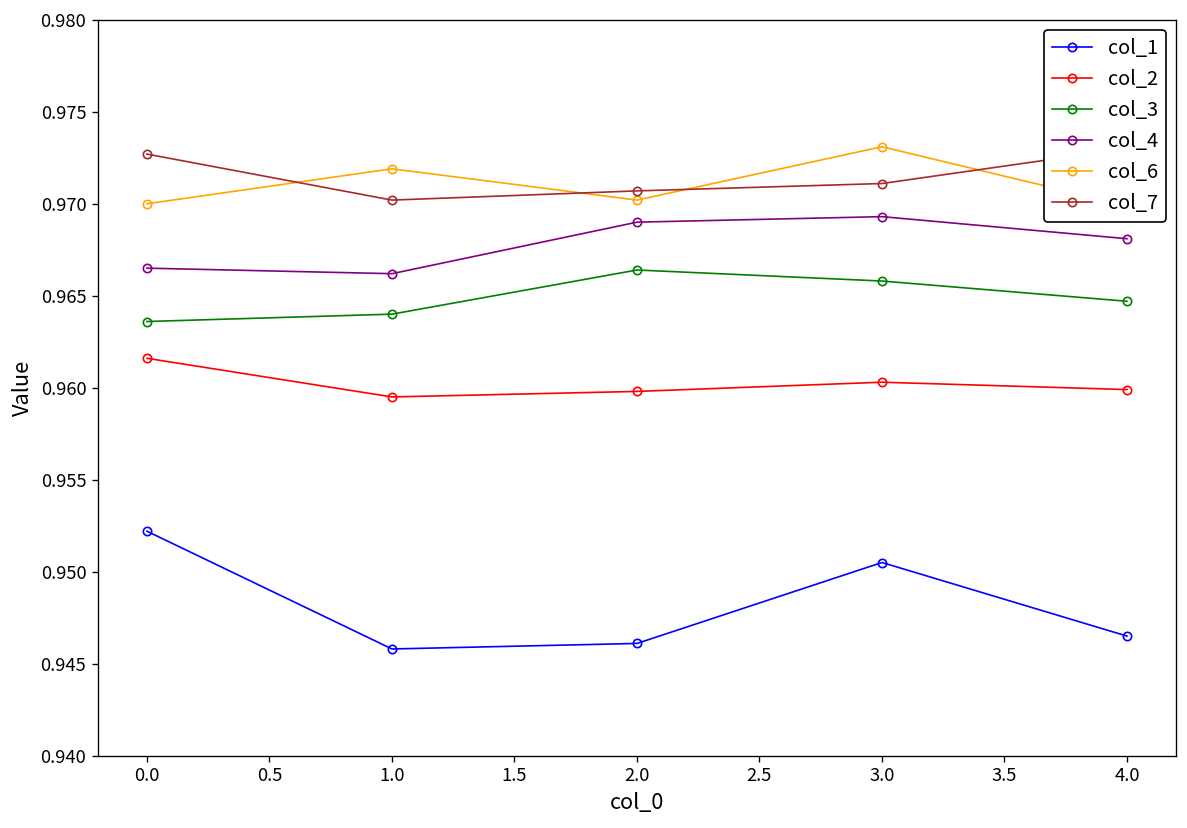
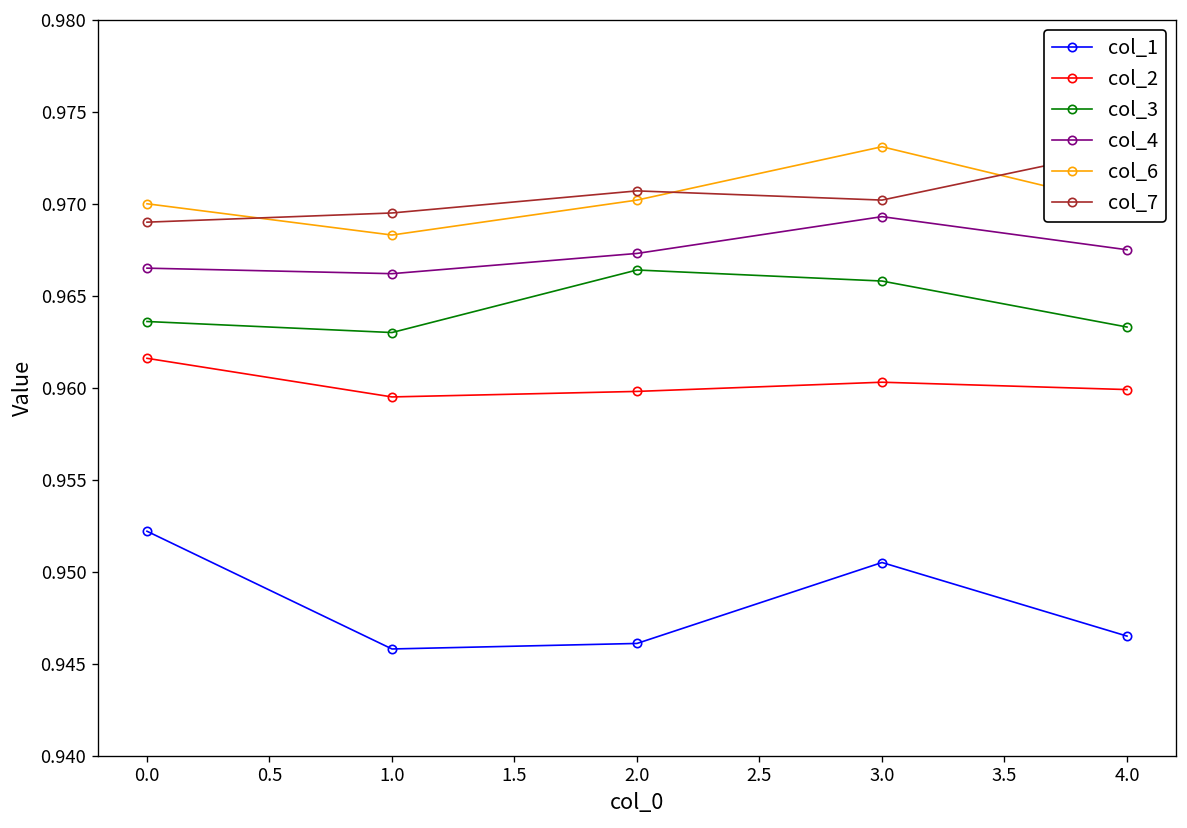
  {
    "col_1": {
      "0.0": 0.9522,
      "1.0": 0.9458,
      "2.0": 0.9461,
      "3.0": 0.9505,
      "4.0": 0.9465
    },
    "col_2": {
      "0.0": 0.9616,
      "1.0": 0.9595,
      "2.0": 0.9598,
      "3.0": 0.9603,
      "4.0": 0.9599
    },
    "col_3": {
      "0.0": 0.9636,
-     "1.0": 0.964,
+     "1.0": 0.963,
      "2.0": 0.9664,
      "3.0": 0.9658,
-     "4.0": 0.9647
+     "4.0": 0.9633
    },
    "col_4": {
      "0.0": 0.9665,
      "1.0": 0.9662,
-     "2.0": 0.9690,
+     "2.0": 0.9673,
      "3.0": 0.9693,
-     "4.0": 0.9681
+     "4.0": 0.9675
    },
    "col_6": {
      "0.0": 0.9700,
-     "1.0": 0.9719,
+     "1.0": 0.9683,
      "2.0": 0.9702,
      "3.0": 0.9731
    },
    "col_7": {
-     "0.0": 0.9727,
-     "1.0": 0.9702,
+     "0.0": 0.9690,
+     "1.0": 0.9695,
      "2.0": 0.9707,
-     "3.0": 0.9711
+     "3.0": 0.9702
    }
  }
